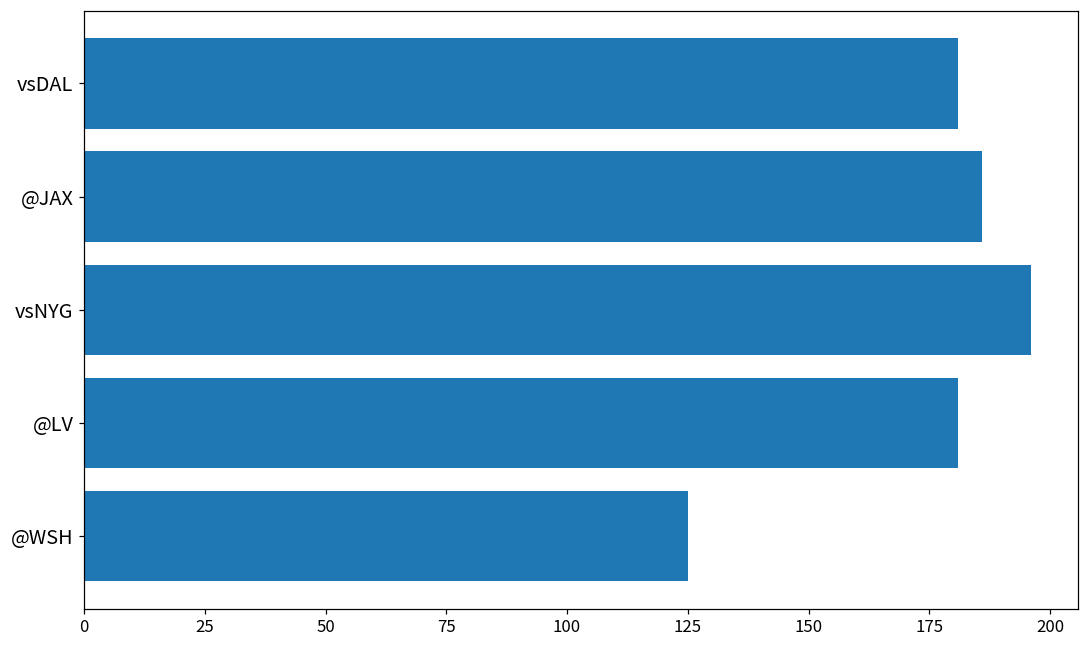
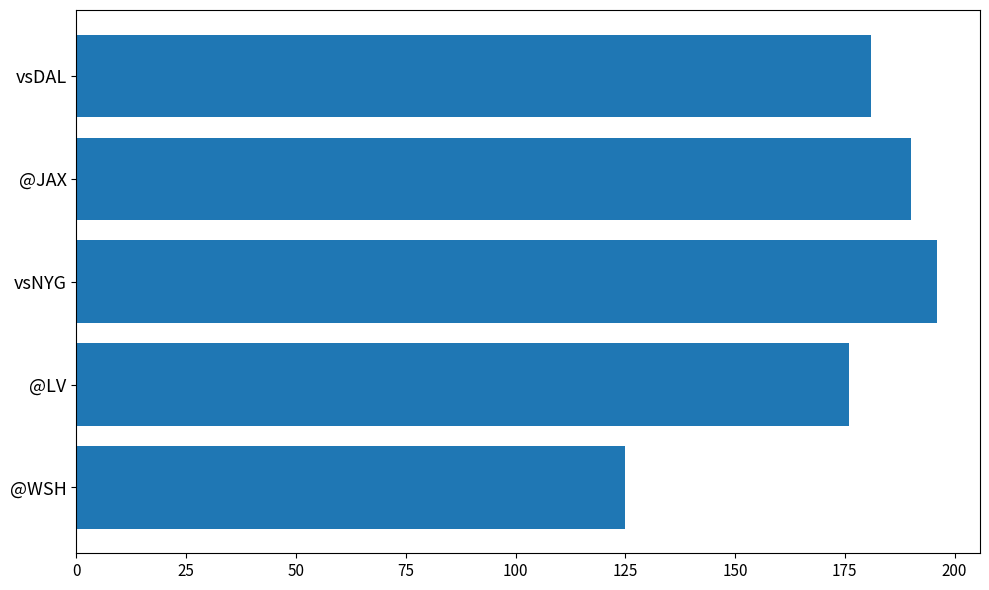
  {
    "vsDAL": 181,
-   "@JAX": 186,
+   "@JAX": 190,
    "vsNYG": 196,
-   "@LV": 181,
+   "@LV": 176,
    "@WSH": 125
  }
